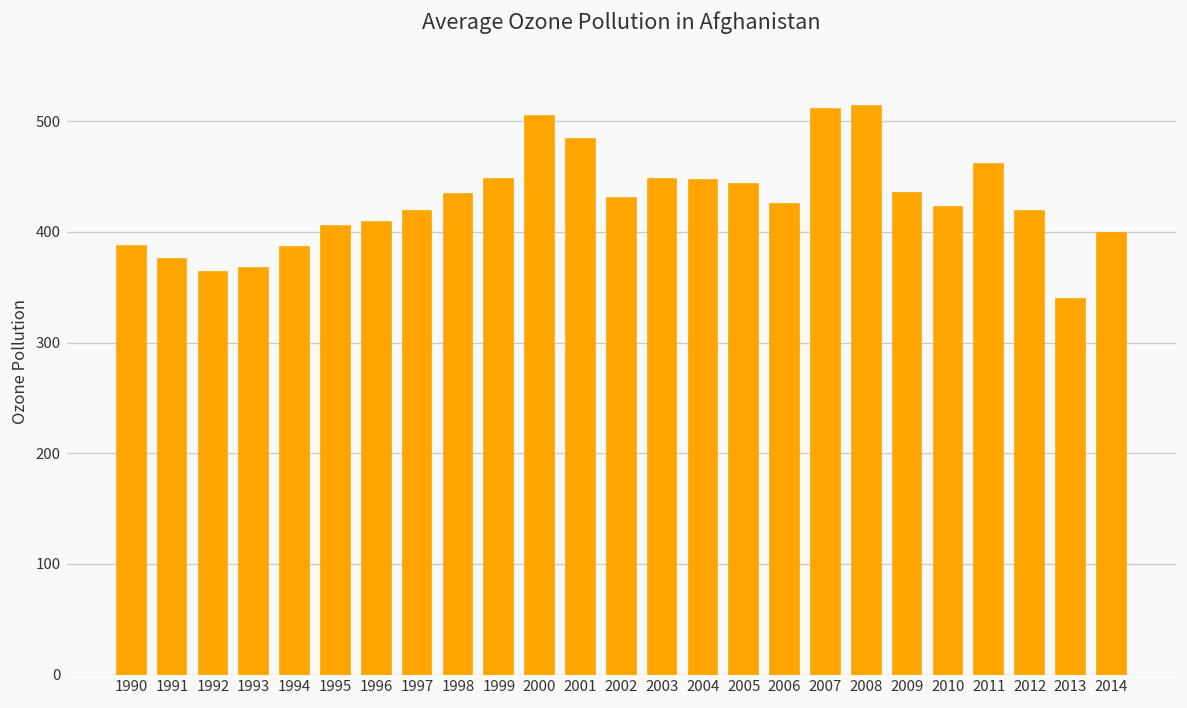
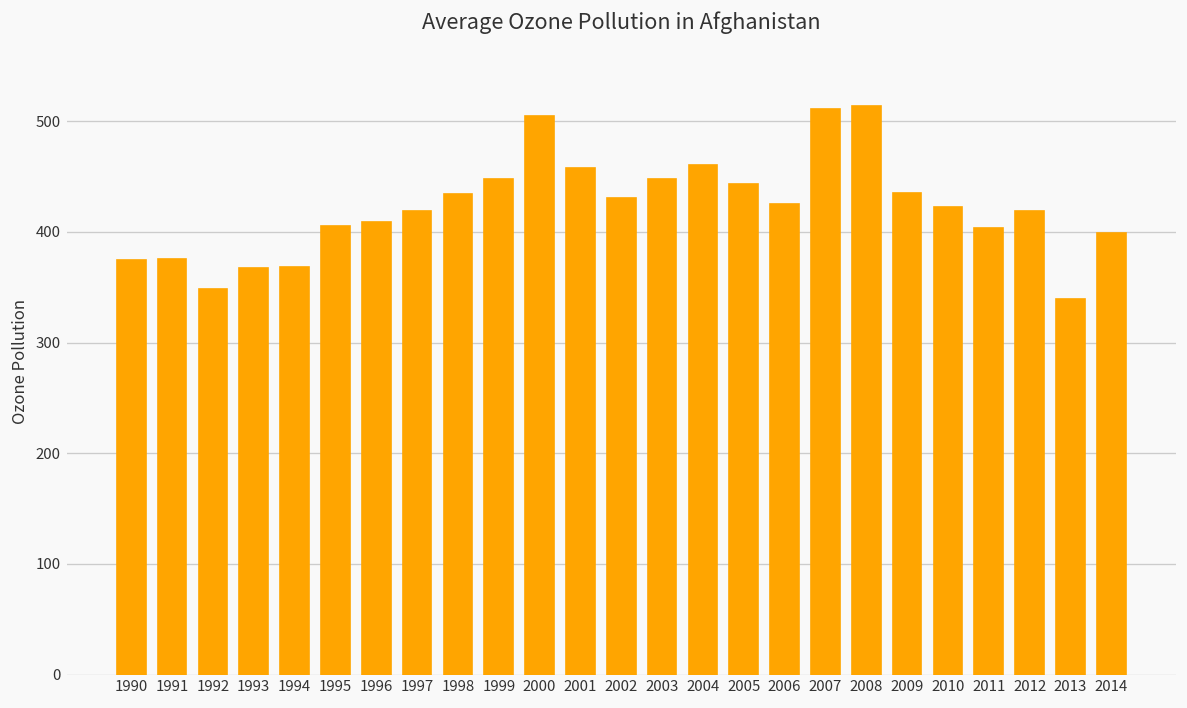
  {
-   "1990": 390,
+   "1990": 380,
    "1991": 380,
-   "1992": 360,
+   "1992": 350,
    "1993": 370,
-   "1994": 390,
+   "1994": 370,
    "1995": 410,
    "1996": 410,
    "1997": 420,
    "1998": 430,
    "1999": 450,
    "2000": 500,
-   "2001": 480,
+   "2001": 460,
    "2002": 430,
    "2003": 450,
-   "2004": 450,
+   "2004": 460,
    "2005": 440,
    "2006": 430,
    "2007": 510,
    "2008": 510,
    "2009": 440,
    "2010": 420,
-   "2011": 460,
+   "2011": 400,
    "2012": 420,
    "2013": 340,
    "2014": 400
  }
